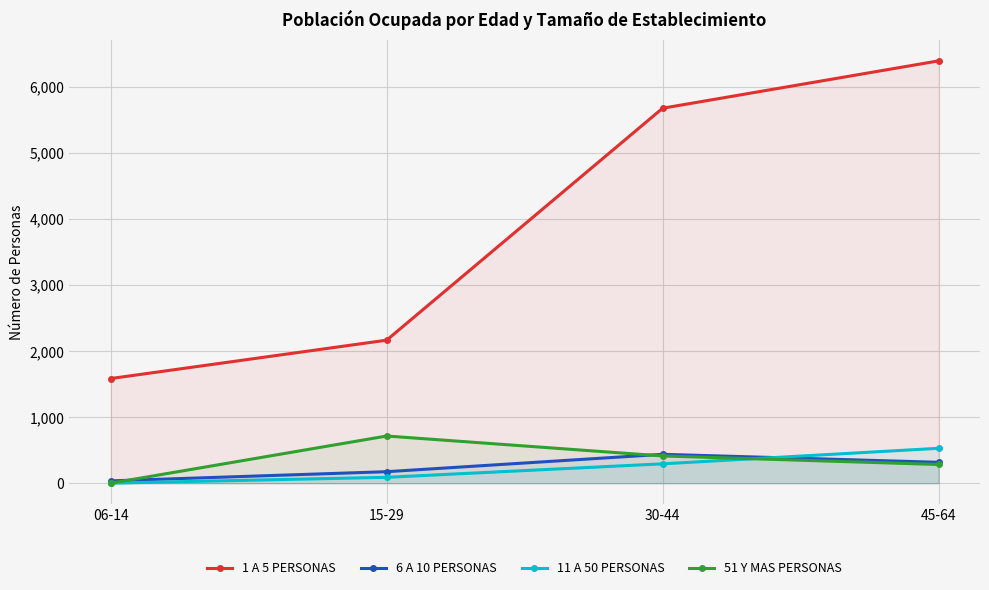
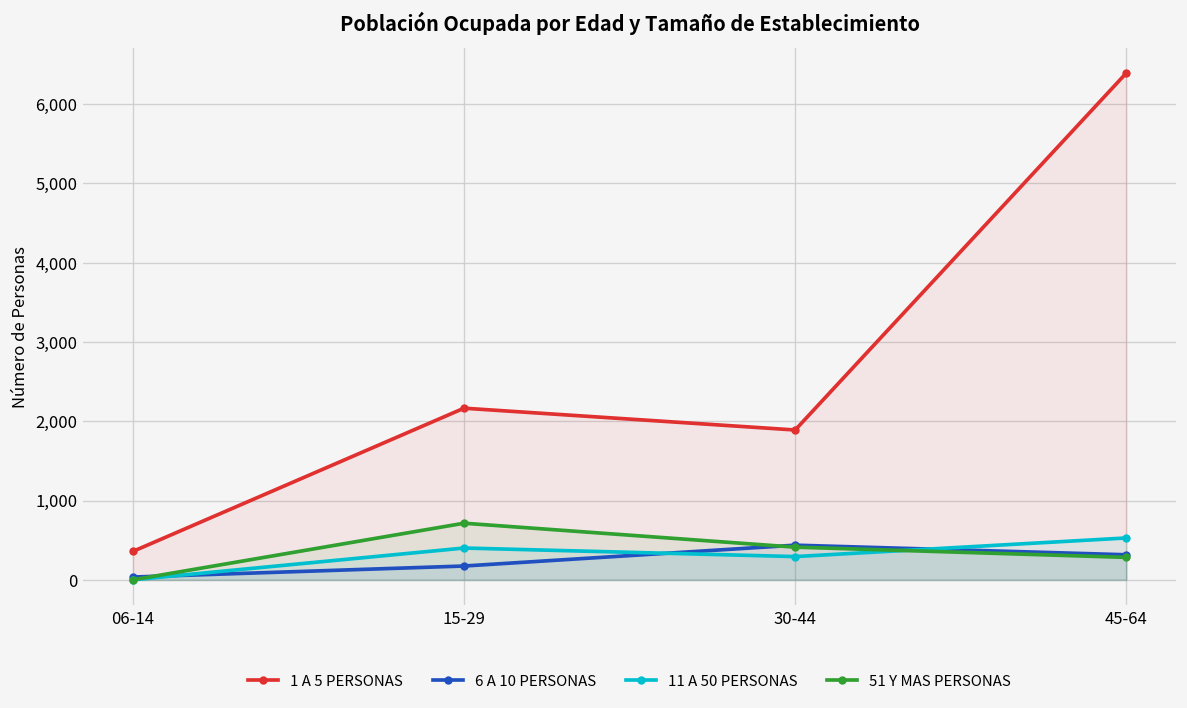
  {
    "1 A 5 PERSONAS": {
-     "06-14": "1,600",
+     "06-14": "400",
      "15-29": "2,200",
-     "30-44": "5,700",
+     "30-44": "1,900",
      "45-64": "6,400"
    },
    "6 A 10 PERSONAS": {
      "15-29": "200"
    },
    "11 A 50 PERSONAS": {
-     "15-29": "100",
+     "15-29": "400",
      "30-44": "300",
      "45-64": "500"
    },
    "51 Y MAS PERSONAS": {
      "15-29": "700"
    }
  }
